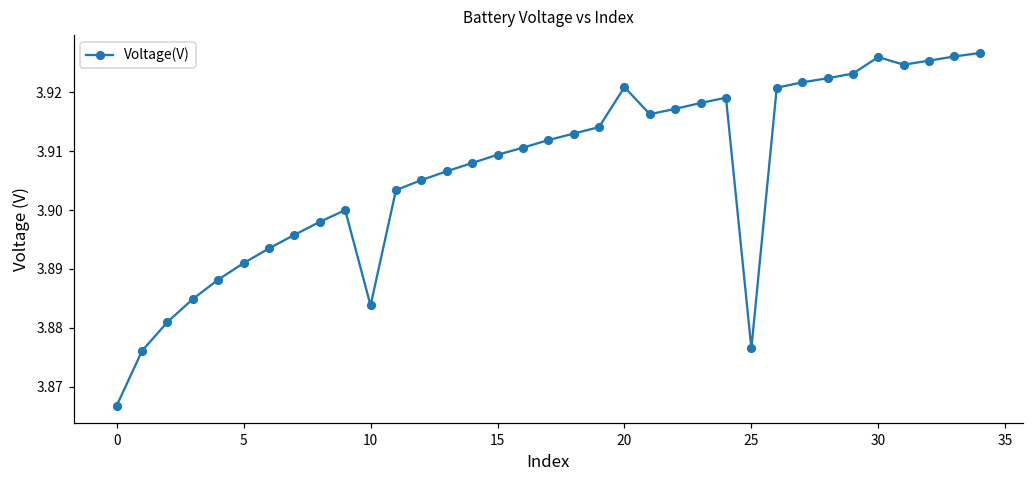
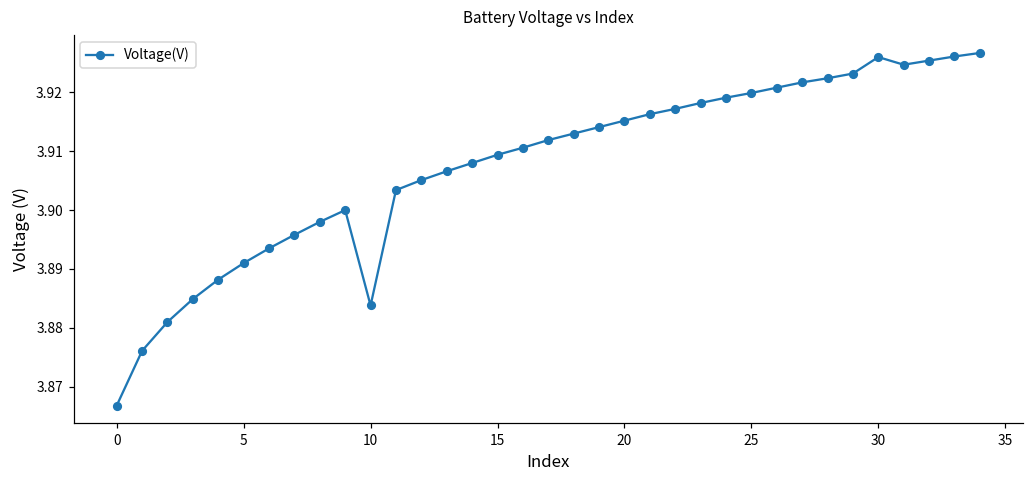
  {
    "0": 3.867,
    "5": 3.891,
    "10": 3.884,
    "15": 3.909,
-   "20": 3.921,
-   "25": 3.877,
+   "20": 3.915,
+   "25": 3.920,
    "30": 3.926
  }
